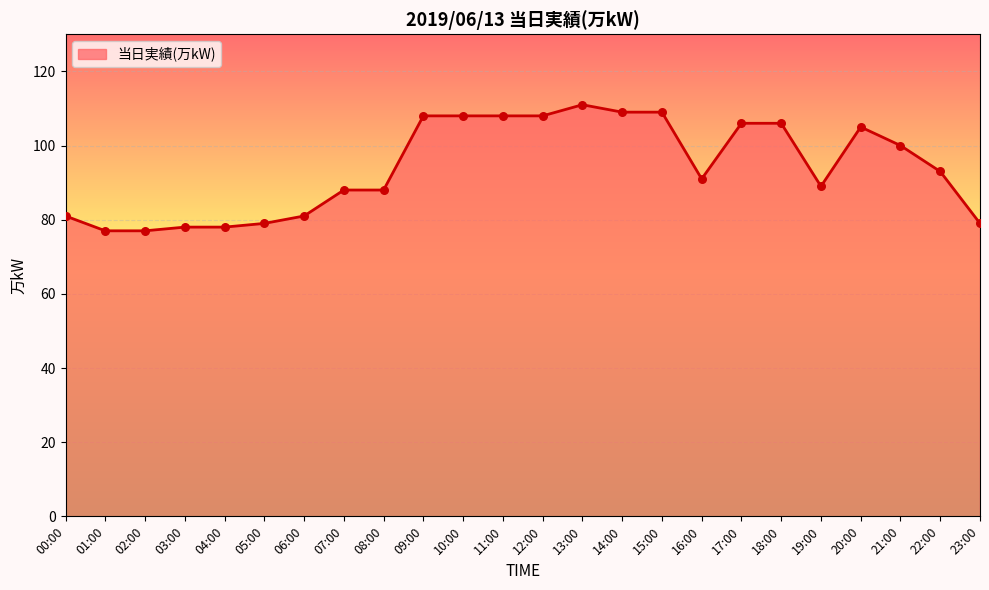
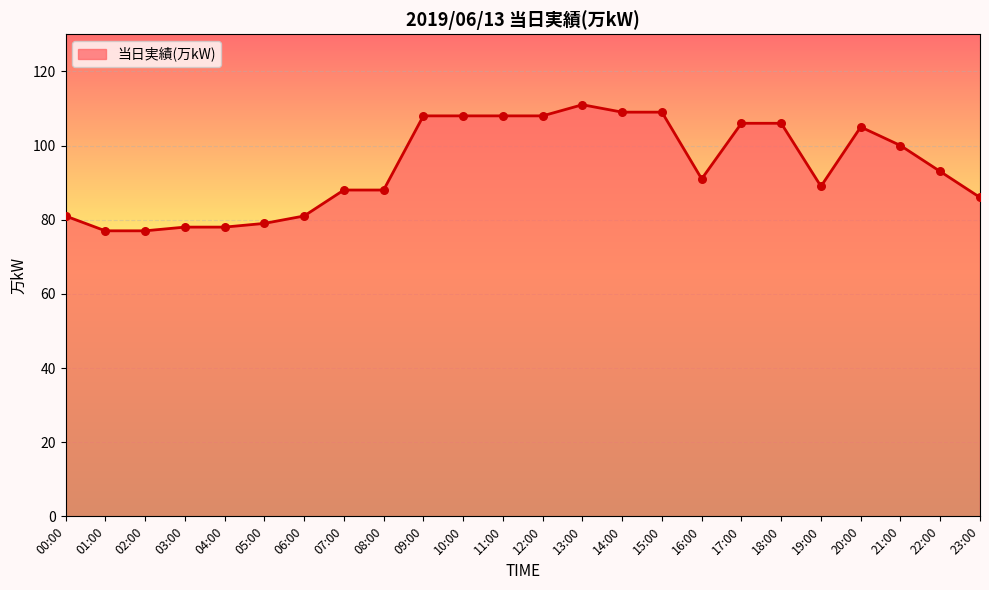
  {
    "00:00": 81,
    "01:00": 77,
    "02:00": 77,
    "03:00": 78,
    "04:00": 78,
    "05:00": 79,
    "06:00": 81,
    "07:00": 88,
    "08:00": 88,
    "09:00": 108,
    "10:00": 108,
    "11:00": 108,
    "12:00": 108,
    "13:00": 111,
    "14:00": 109,
    "15:00": 109,
    "16:00": 91,
    "17:00": 106,
    "18:00": 106,
    "19:00": 89,
    "20:00": 105,
    "21:00": 100,
    "22:00": 93,
-   "23:00": 79
+   "23:00": 86
  }
